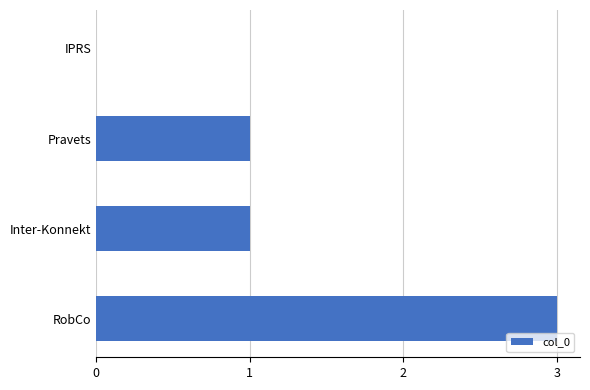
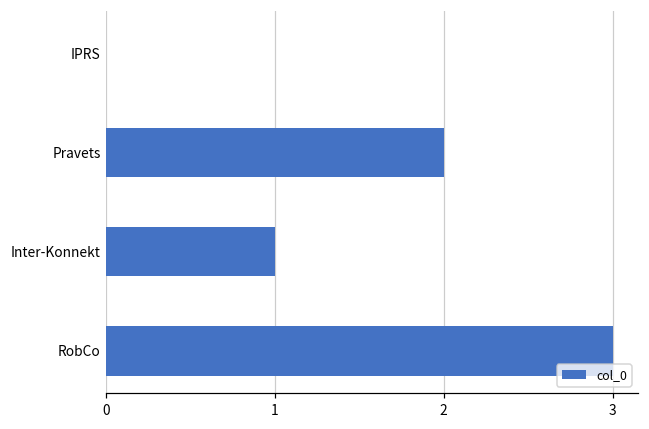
  {
    "IPRS": 0,
-   "Pravets": 1,
+   "Pravets": 2,
    "Inter-Konnekt": 1,
    "RobCo": 3
  }
